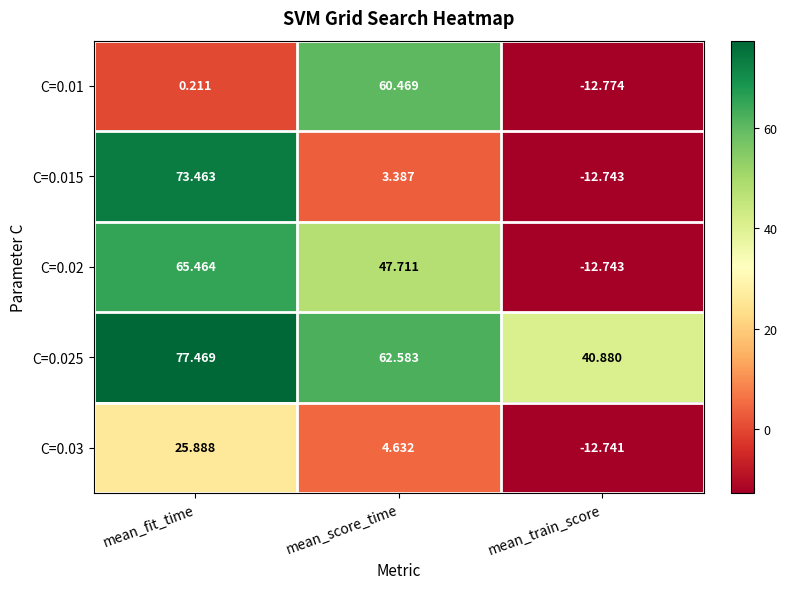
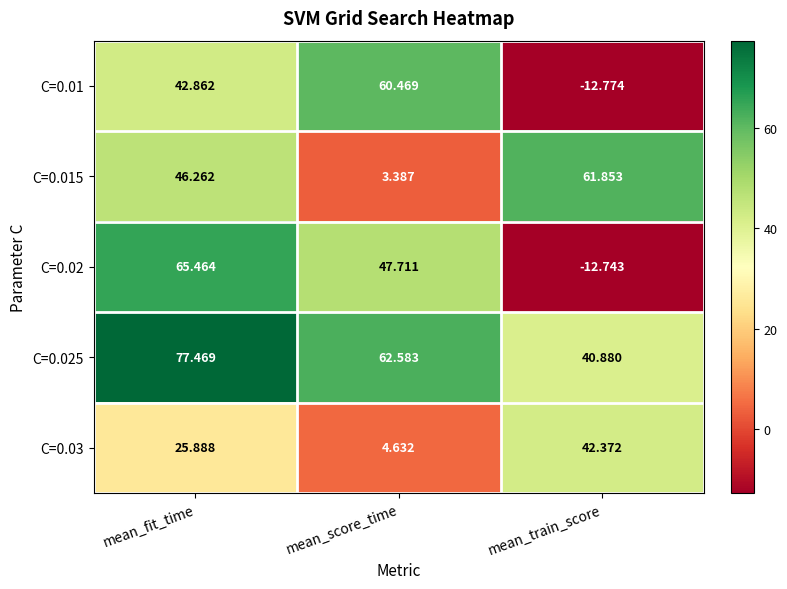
  {
    "C=0.01": {
-     "mean_fit_time": 0.211,
+     "mean_fit_time": 42.862,
      "mean_score_time": 60.469,
      "mean_train_score": -12.774
    },
    "C=0.015": {
-     "mean_fit_time": 73.463,
+     "mean_fit_time": 46.262,
      "mean_score_time": 3.387,
-     "mean_train_score": -12.743
+     "mean_train_score": 61.853
    },
    "C=0.02": {
      "mean_fit_time": 65.464,
      "mean_score_time": 47.711,
      "mean_train_score": -12.743
    },
    "C=0.025": {
      "mean_fit_time": 77.469,
      "mean_score_time": 62.583,
      "mean_train_score": 40.880
    },
    "C=0.03": {
      "mean_fit_time": 25.888,
      "mean_score_time": 4.632,
-     "mean_train_score": -12.741
+     "mean_train_score": 42.372
    }
  }
